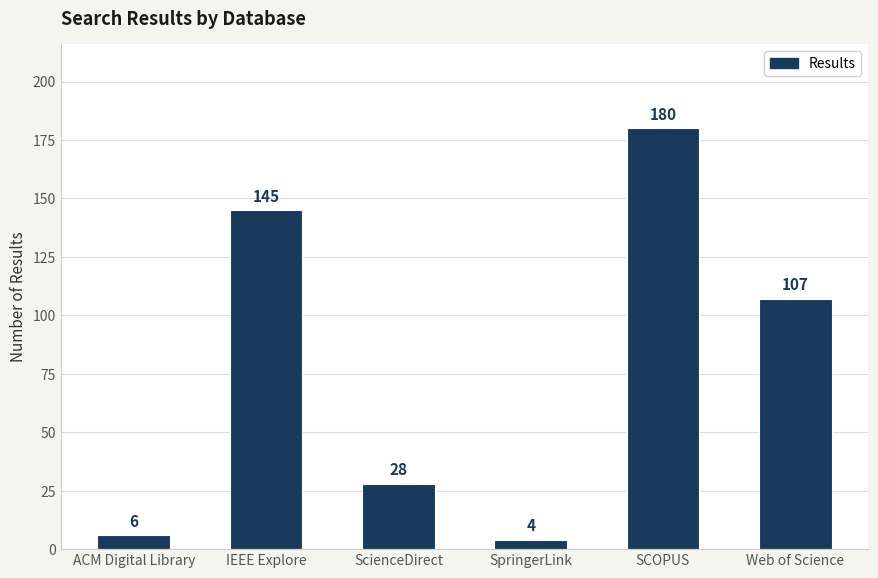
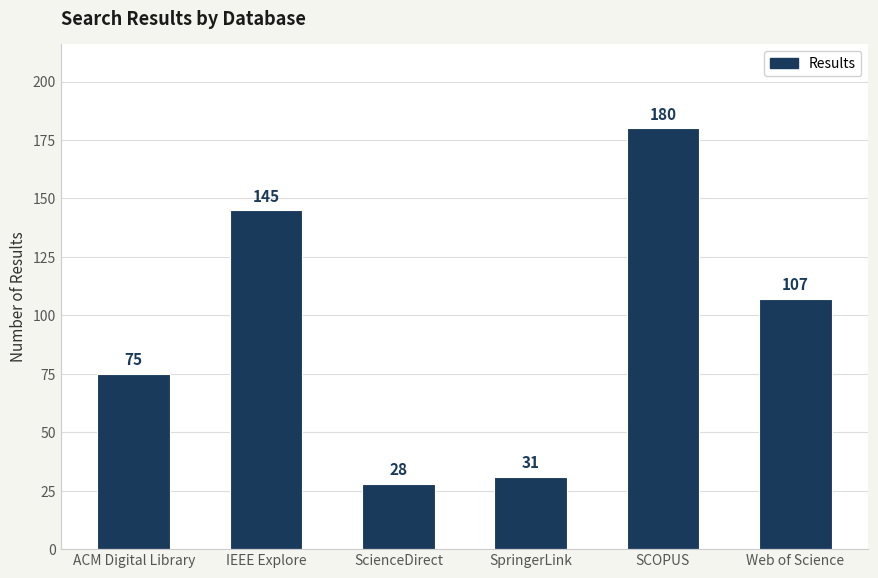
  {
-   "ACM Digital Library": 6,
+   "ACM Digital Library": 75,
    "IEEE Explore": 145,
    "ScienceDirect": 28,
-   "SpringerLink": 4,
+   "SpringerLink": 31,
    "SCOPUS": 180,
    "Web of Science": 107
  }
